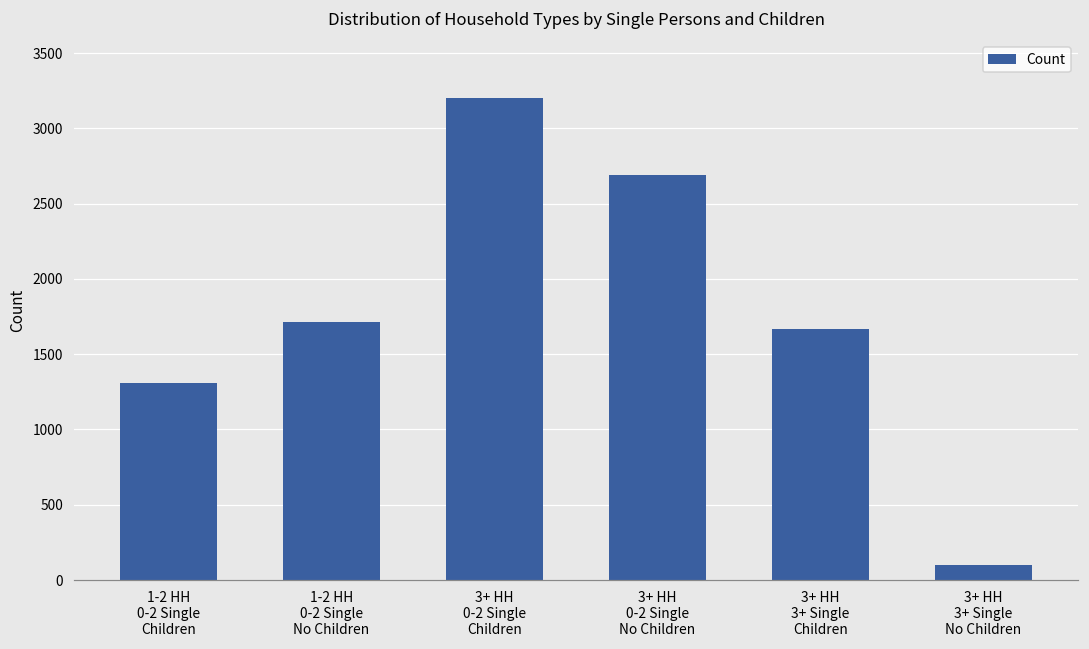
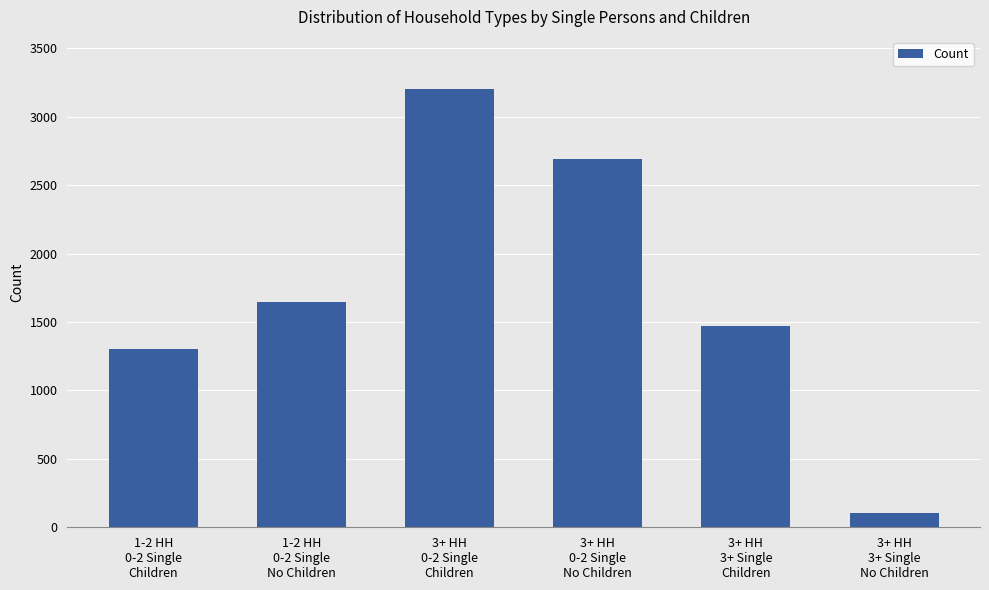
  {
    "1-2 HH 0-2 Single Children": 1310,
-   "1-2 HH 0-2 Single No Children": 1710,
+   "1-2 HH 0-2 Single No Children": 1650,
    "3+ HH 0-2 Single Children": 3200,
    "3+ HH 0-2 Single No Children": 2690,
-   "3+ HH 3+ Single Children": 1670,
+   "3+ HH 3+ Single Children": 1470,
    "3+ HH 3+ Single No Children": 100
  }
